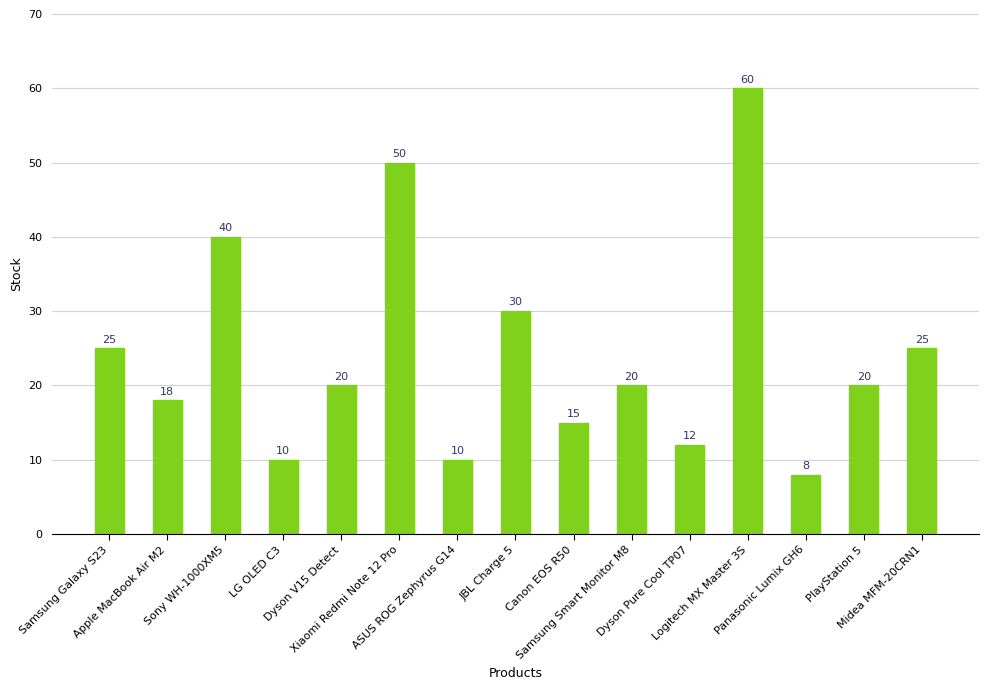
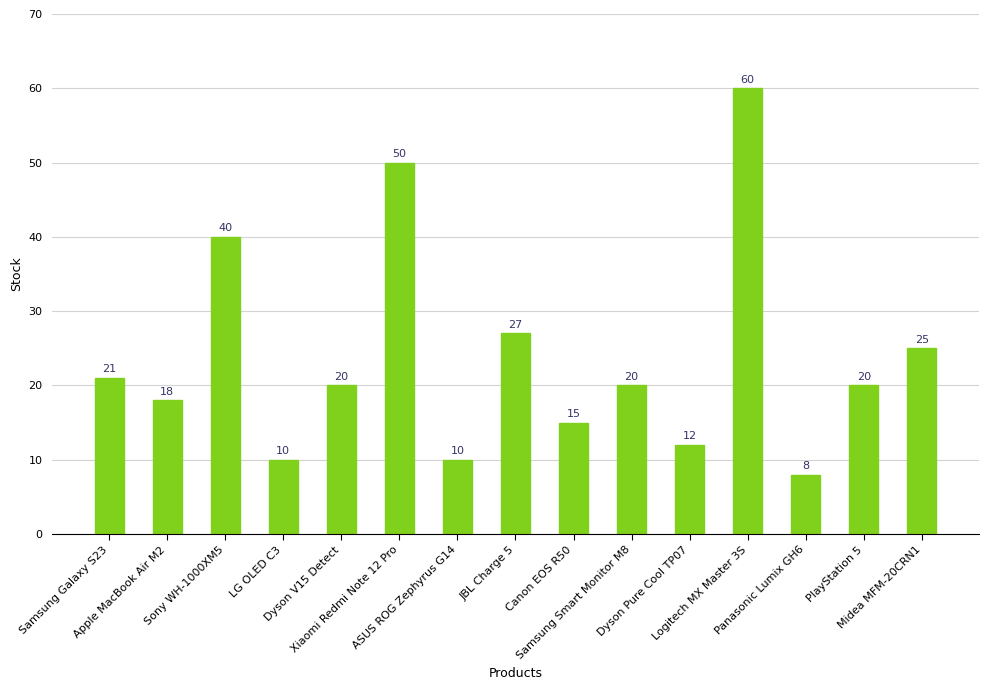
  {
-   "Samsung Galaxy S23": 25,
+   "Samsung Galaxy S23": 21,
    "Apple MacBook Air M2": 18,
    "Sony WH-1000XM5": 40,
    "LG OLED C3": 10,
    "Dyson V15 Detect": 20,
    "Xiaomi Redmi Note 12 Pro": 50,
    "ASUS ROG Zephyrus G14": 10,
-   "JBL Charge 5": 30,
+   "JBL Charge 5": 27,
    "Canon EOS R50": 15,
    "Samsung Smart Monitor M8": 20,
    "Dyson Pure Cool TP07": 12,
    "Logitech MX Master 3S": 60,
    "Panasonic Lumix GH6": 8,
    "PlayStation 5": 20,
    "Midea MFM-20CRN1": 25
  }
